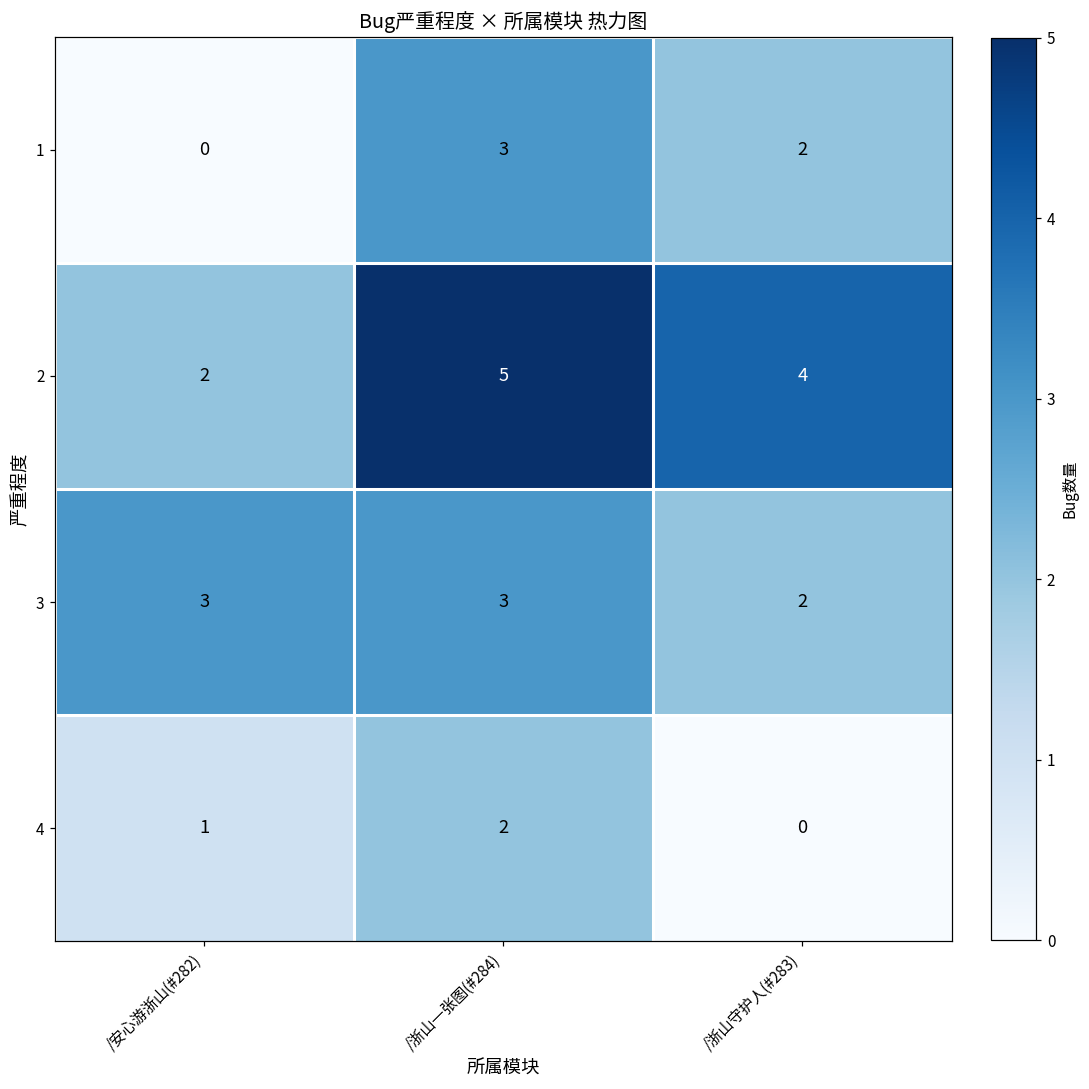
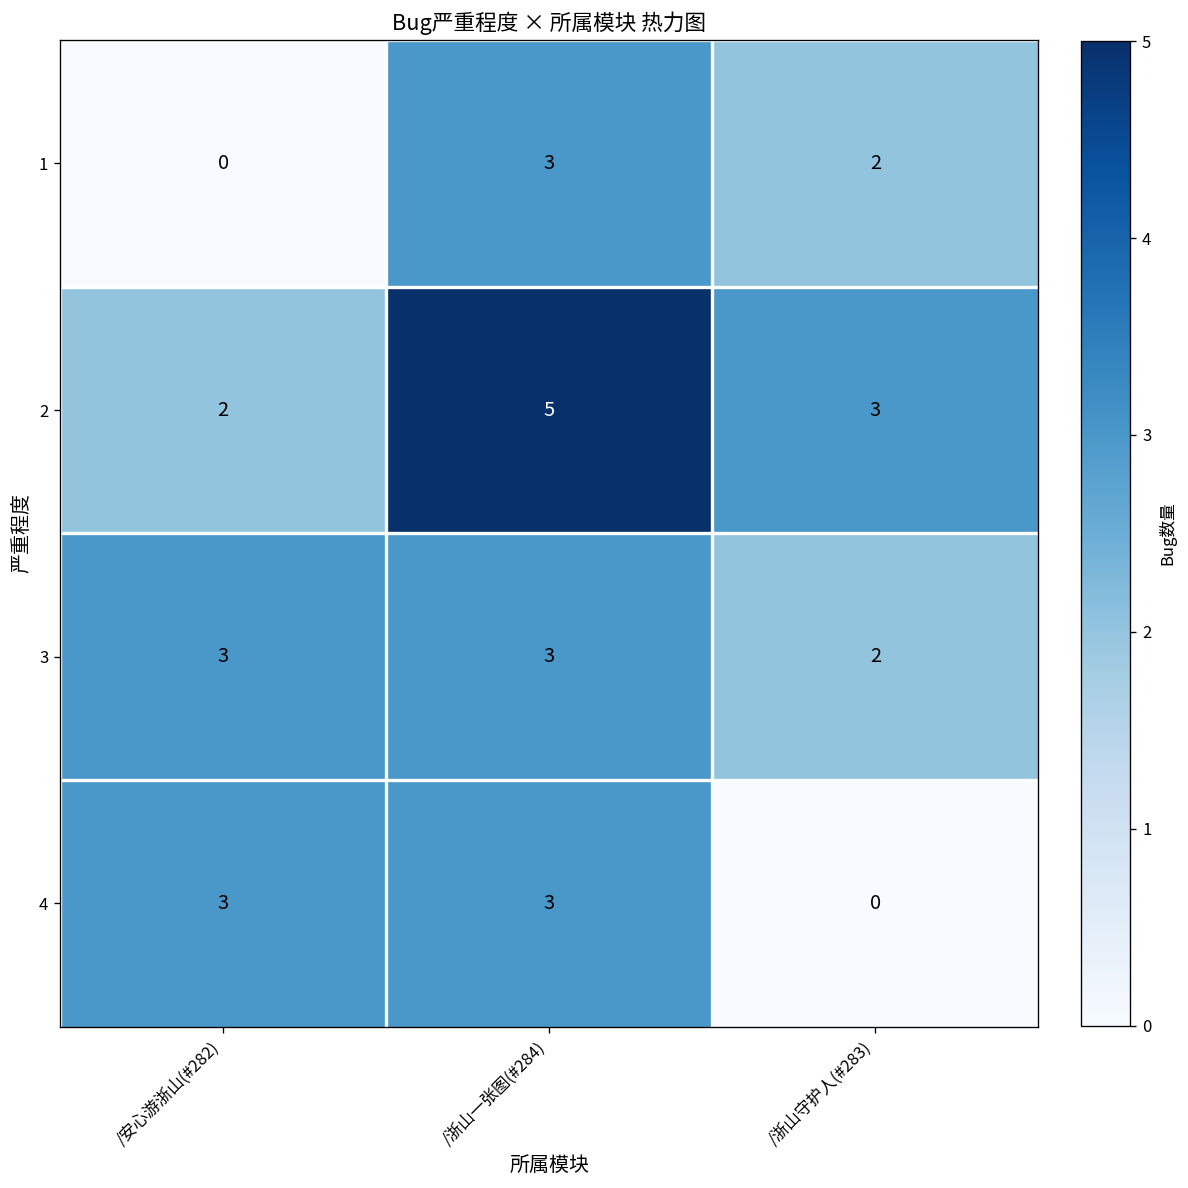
  {
    "1": {
      "/安心游浙山(#282)": 0,
      "/浙山一张图(#284)": 3,
      "/浙山守护人(#283)": 2
    },
    "2": {
      "/安心游浙山(#282)": 2,
      "/浙山一张图(#284)": 5,
-     "/浙山守护人(#283)": 4
+     "/浙山守护人(#283)": 3
    },
    "3": {
      "/安心游浙山(#282)": 3,
      "/浙山一张图(#284)": 3,
      "/浙山守护人(#283)": 2
    },
    "4": {
-     "/安心游浙山(#282)": 1,
-     "/浙山一张图(#284)": 2,
+     "/安心游浙山(#282)": 3,
+     "/浙山一张图(#284)": 3,
      "/浙山守护人(#283)": 0
    }
  }
